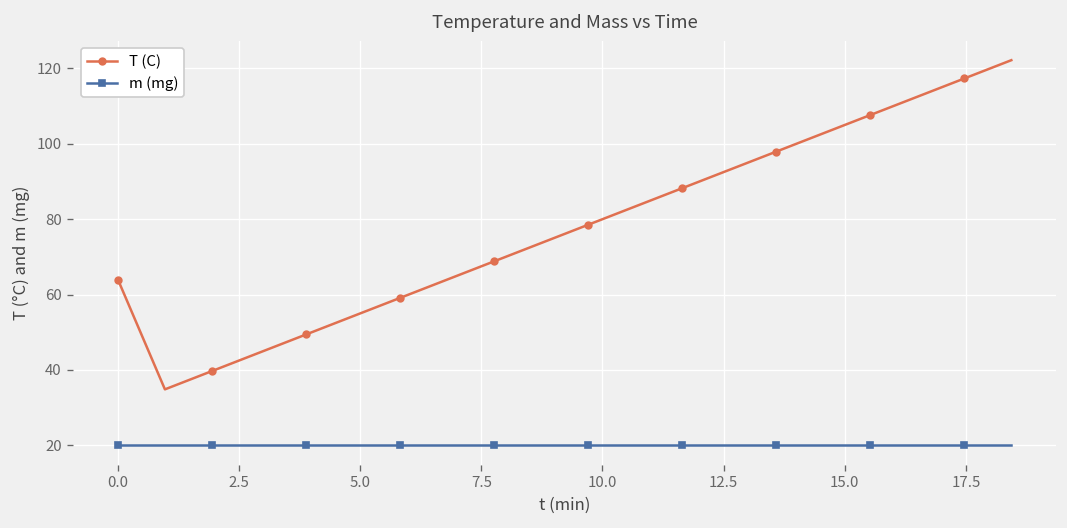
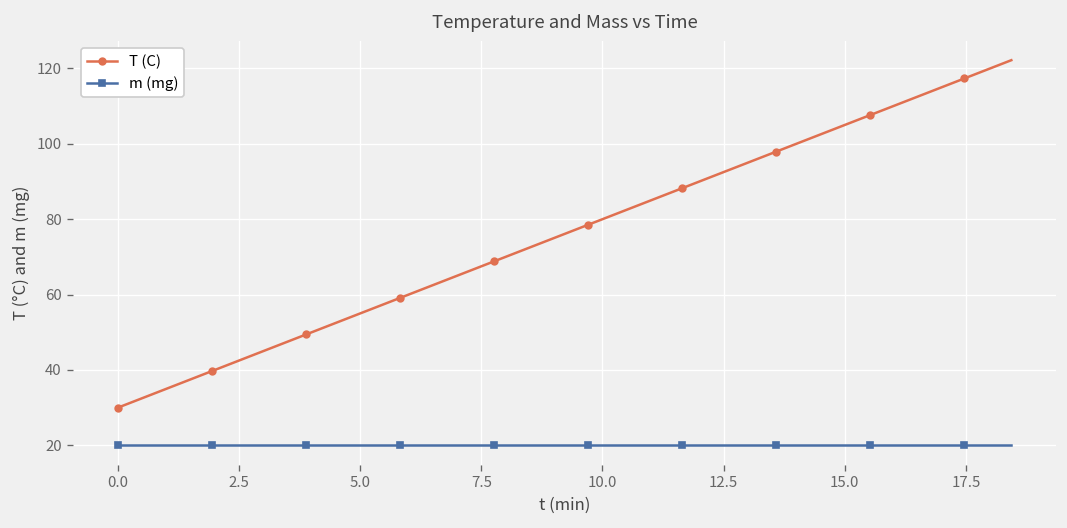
  {
    "T (C)": {
-     "0.0": 64
+     "0.0": 30
    },
    "m (mg)": {
      "0.0": 20
    }
  }
